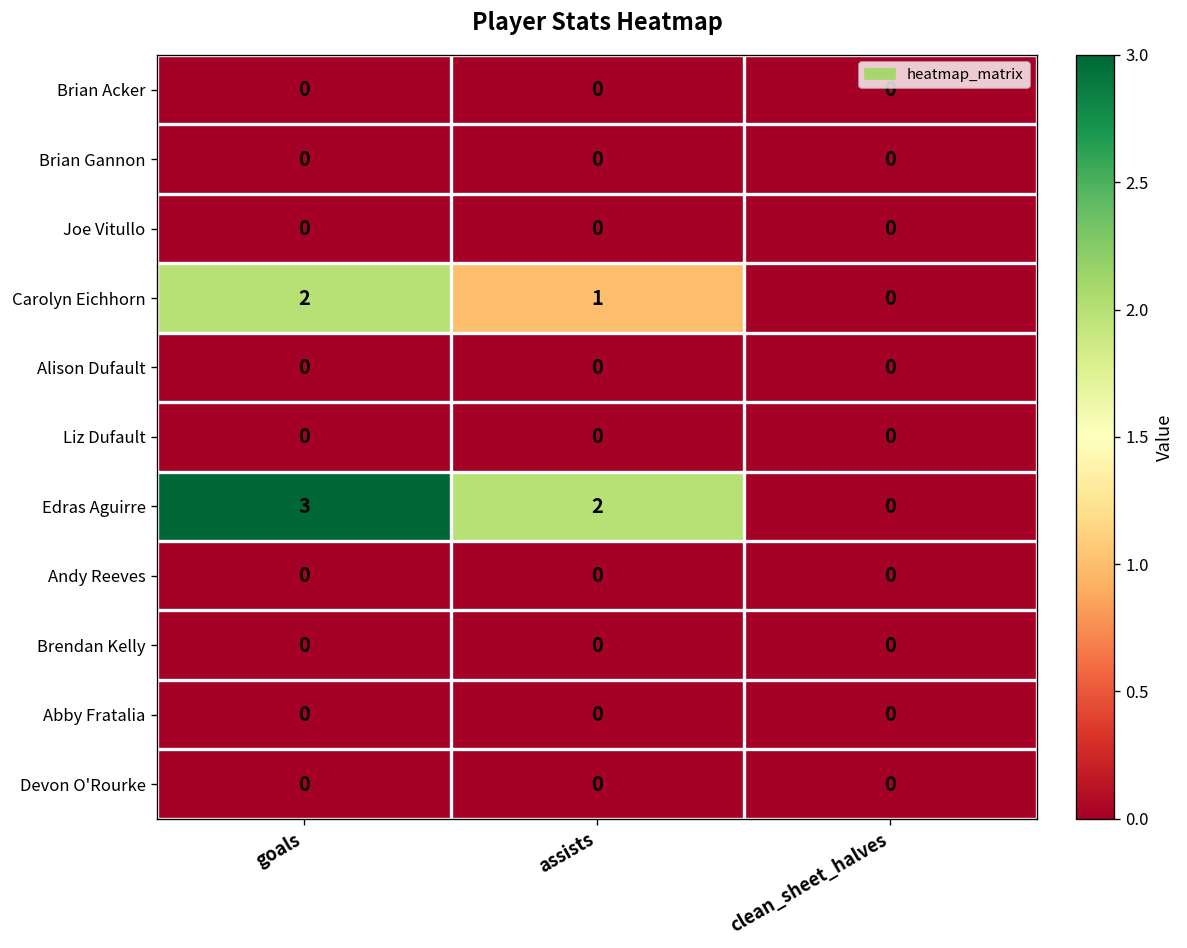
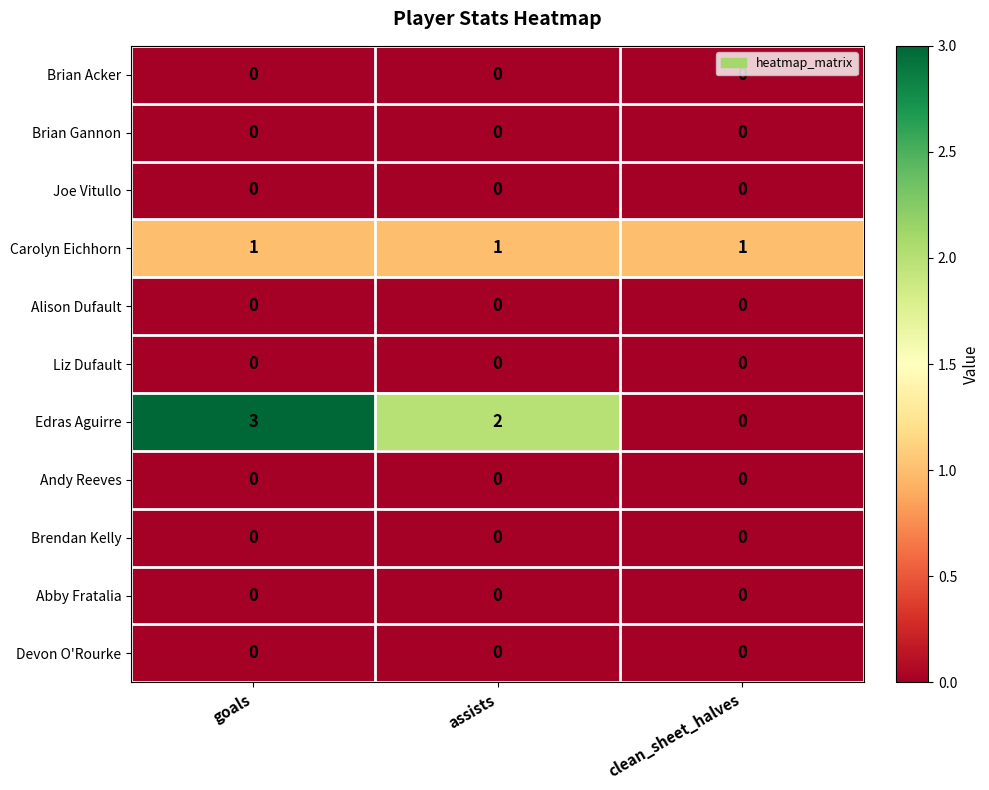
  {
    "Brian Acker": {
      "goals": 0,
      "assists": 0
    },
    "Brian Gannon": {
      "goals": 0,
      "assists": 0,
      "clean_sheet_halves": 0
    },
    "Joe Vitullo": {
      "goals": 0,
      "assists": 0,
      "clean_sheet_halves": 0
    },
    "Carolyn Eichhorn": {
-     "goals": 2,
+     "goals": 1,
      "assists": 1,
-     "clean_sheet_halves": 0
+     "clean_sheet_halves": 1
    },
    "Alison Dufault": {
      "goals": 0,
      "assists": 0,
      "clean_sheet_halves": 0
    },
    "Liz Dufault": {
      "goals": 0,
      "assists": 0,
      "clean_sheet_halves": 0
    },
    "Edras Aguirre": {
      "goals": 3,
      "assists": 2,
      "clean_sheet_halves": 0
    },
    "Andy Reeves": {
      "goals": 0,
      "assists": 0,
      "clean_sheet_halves": 0
    },
    "Brendan Kelly": {
      "goals": 0,
      "assists": 0,
      "clean_sheet_halves": 0
    },
    "Abby Fratalia": {
      "goals": 0,
      "assists": 0,
      "clean_sheet_halves": 0
    },
    "Devon O'Rourke": {
      "goals": 0,
      "assists": 0,
      "clean_sheet_halves": 0
    }
  }
